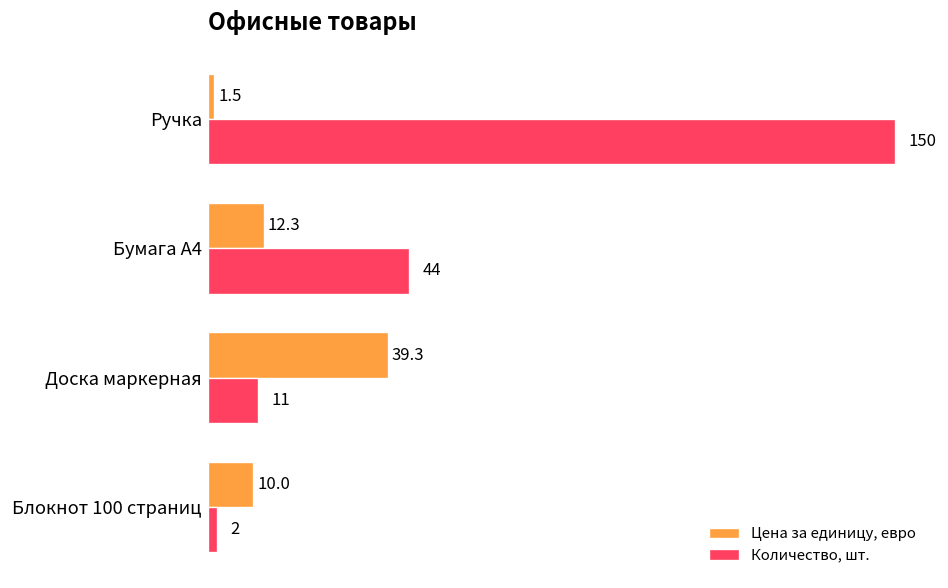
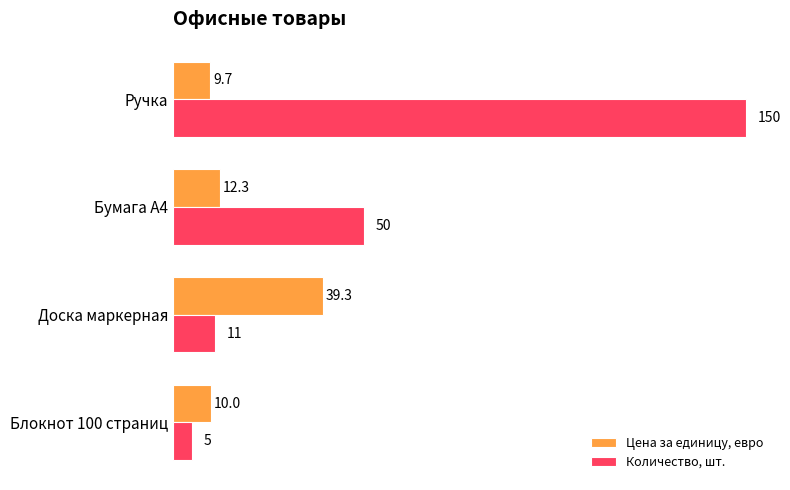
  {
    "Цена за единицу, евро": {
-     "Ручка": 1.5,
+     "Ручка": 9.7,
      "Бумага А4": 12.3,
      "Доска маркерная": 39.3,
      "Блокнот 100 страниц": 10.0
    },
    "Количество, шт.": {
      "Ручка": 150,
-     "Бумага А4": 44,
+     "Бумага А4": 50,
      "Доска маркерная": 11,
-     "Блокнот 100 страниц": 2
+     "Блокнот 100 страниц": 5
    }
  }
